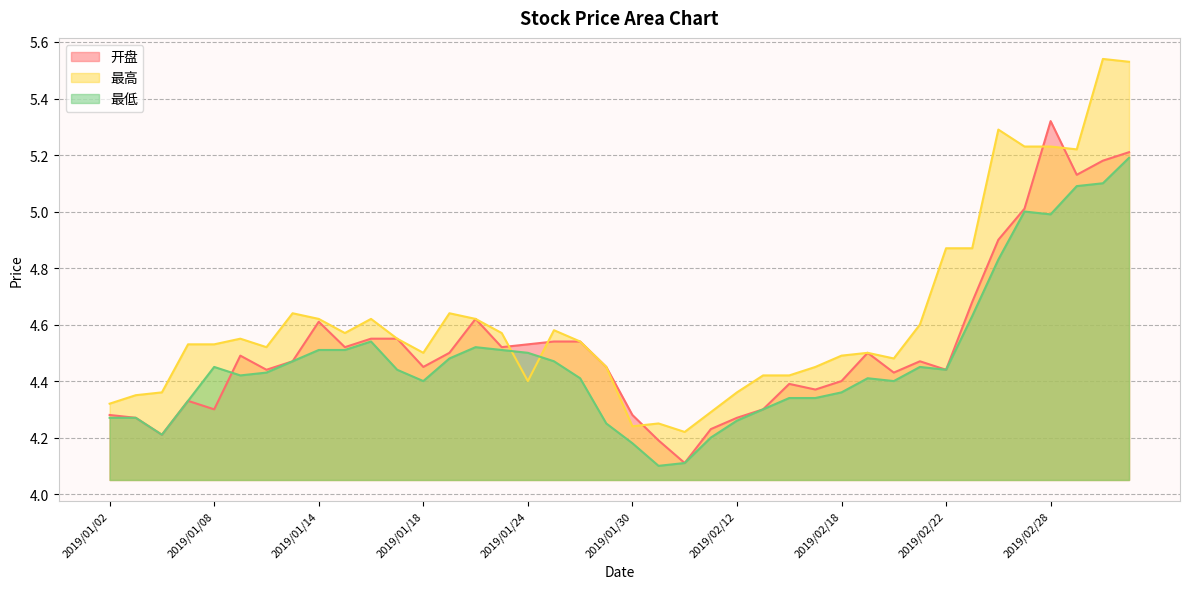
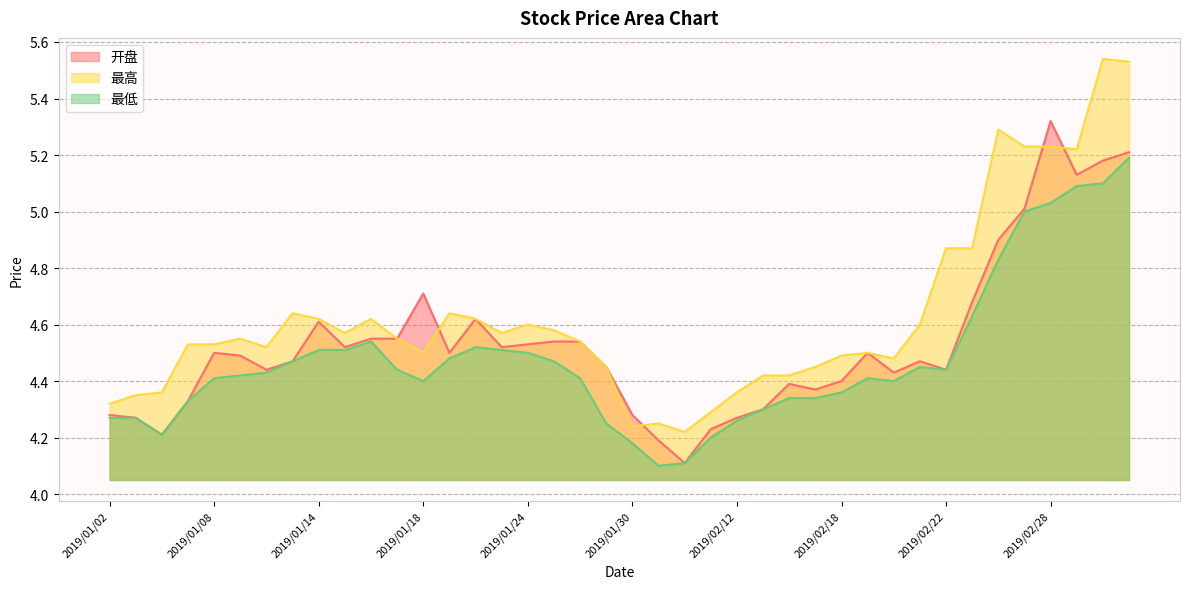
  {
    "开盘": {
      "2019/01/02": 4.28,
-     "2019/01/08": 4.3,
+     "2019/01/08": 4.5,
      "2019/01/14": 4.61,
-     "2019/01/18": 4.45,
+     "2019/01/18": 4.71,
      "2019/01/24": 4.53,
      "2019/01/30": 4.28,
      "2019/02/12": 4.27,
      "2019/02/18": 4.40,
      "2019/02/28": 5.32
    },
    "最高": {
      "2019/01/02": 4.32,
      "2019/01/08": 4.53,
      "2019/01/14": 4.62,
      "2019/01/18": 4.5,
-     "2019/01/24": 4.4,
+     "2019/01/24": 4.6,
      "2019/01/30": 4.24,
      "2019/02/12": 4.36,
      "2019/02/18": 4.49,
      "2019/02/22": 4.87,
      "2019/02/28": 5.23
    },
    "最低": {
      "2019/01/02": 4.27,
-     "2019/01/08": 4.45,
+     "2019/01/08": 4.41,
      "2019/01/14": 4.51,
      "2019/01/18": 4.40,
      "2019/01/24": 4.50,
      "2019/01/30": 4.18,
      "2019/02/12": 4.26,
      "2019/02/18": 4.36,
-     "2019/02/28": 4.99
+     "2019/02/28": 5.03
    }
  }
